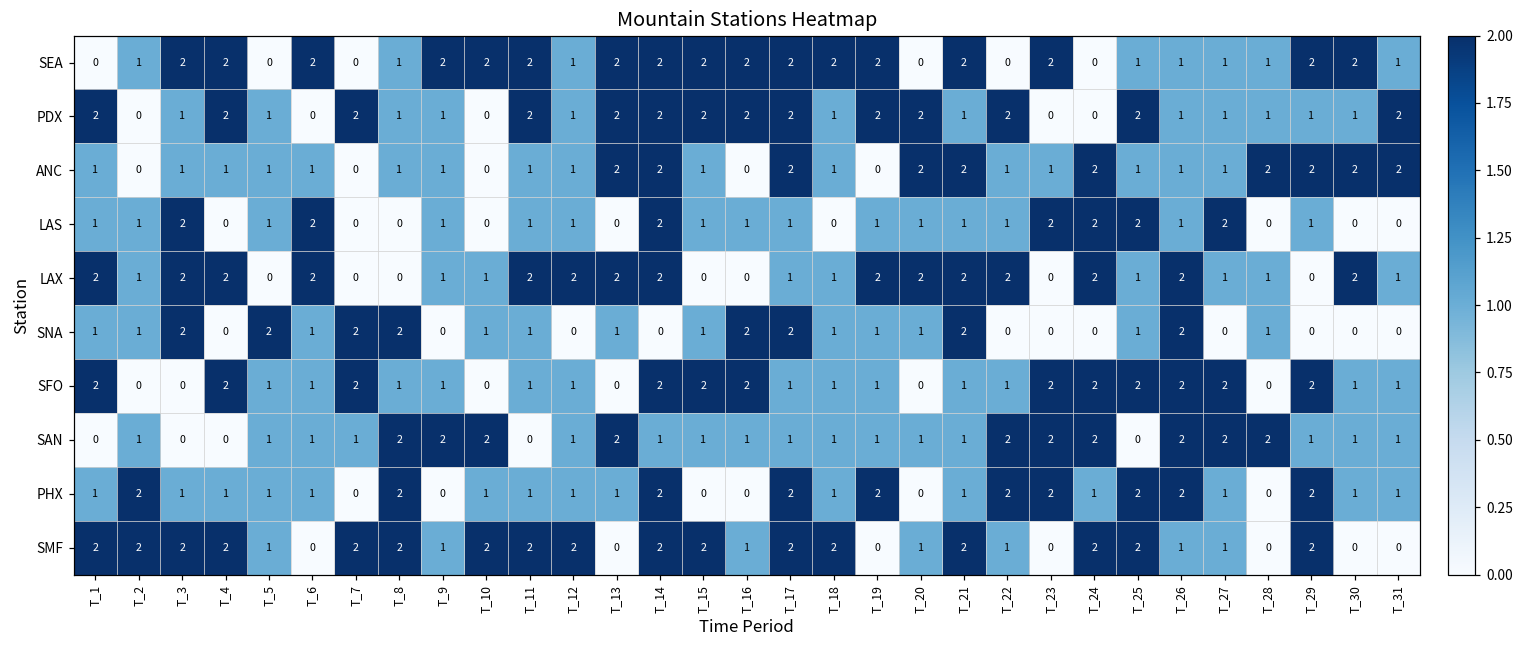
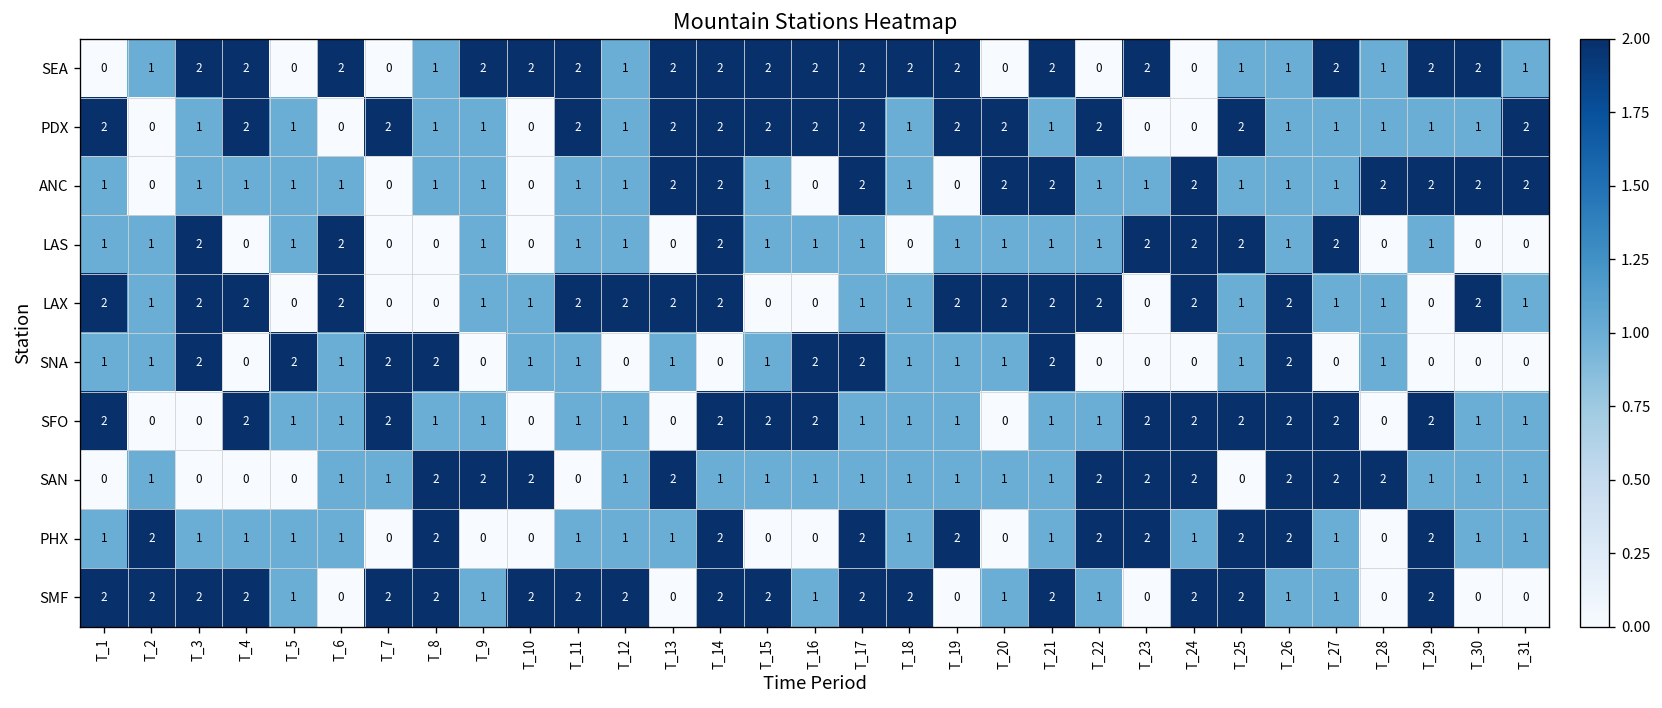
  {
    "SEA": {
      "T_1": 0,
      "T_2": 1,
      "T_3": 2,
      "T_4": 2,
      "T_5": 0,
      "T_6": 2,
      "T_7": 0,
      "T_8": 1,
      "T_9": 2,
      "T_10": 2,
      "T_11": 2,
      "T_12": 1,
      "T_13": 2,
      "T_14": 2,
      "T_15": 2,
      "T_16": 2,
      "T_17": 2,
      "T_18": 2,
      "T_19": 2,
      "T_20": 0,
      "T_21": 2,
      "T_22": 0,
      "T_23": 2,
      "T_24": 0,
      "T_25": 1,
      "T_26": 1,
-     "T_27": 1,
+     "T_27": 2,
      "T_28": 1,
      "T_29": 2,
      "T_30": 2,
      "T_31": 1
    },
    "SAN": {
      "T_1": 0,
      "T_2": 1,
      "T_3": 0,
      "T_4": 0,
-     "T_5": 1,
+     "T_5": 0,
      "T_6": 1,
      "T_7": 1,
      "T_8": 2,
      "T_9": 2,
      "T_10": 2,
      "T_11": 0,
      "T_12": 1,
      "T_13": 2,
      "T_14": 1,
      "T_15": 1,
      "T_16": 1,
      "T_17": 1,
      "T_18": 1,
      "T_19": 1,
      "T_20": 1,
      "T_21": 1,
      "T_22": 2,
      "T_23": 2,
      "T_24": 2,
      "T_25": 0,
      "T_26": 2,
      "T_27": 2,
      "T_28": 2,
      "T_29": 1,
      "T_30": 1,
      "T_31": 1
    },
    "PHX": {
      "T_1": 1,
      "T_2": 2,
      "T_3": 1,
      "T_4": 1,
      "T_5": 1,
      "T_6": 1,
      "T_7": 0,
      "T_8": 2,
      "T_9": 0,
-     "T_10": 1,
+     "T_10": 0,
      "T_11": 1,
      "T_12": 1,
      "T_13": 1,
      "T_14": 2,
      "T_15": 0,
      "T_16": 0,
      "T_17": 2,
      "T_18": 1,
      "T_19": 2,
      "T_20": 0,
      "T_21": 1,
      "T_22": 2,
      "T_23": 2,
      "T_24": 1,
      "T_25": 2,
      "T_26": 2,
      "T_27": 1,
      "T_28": 0,
      "T_29": 2,
      "T_30": 1,
      "T_31": 1
    }
  }
